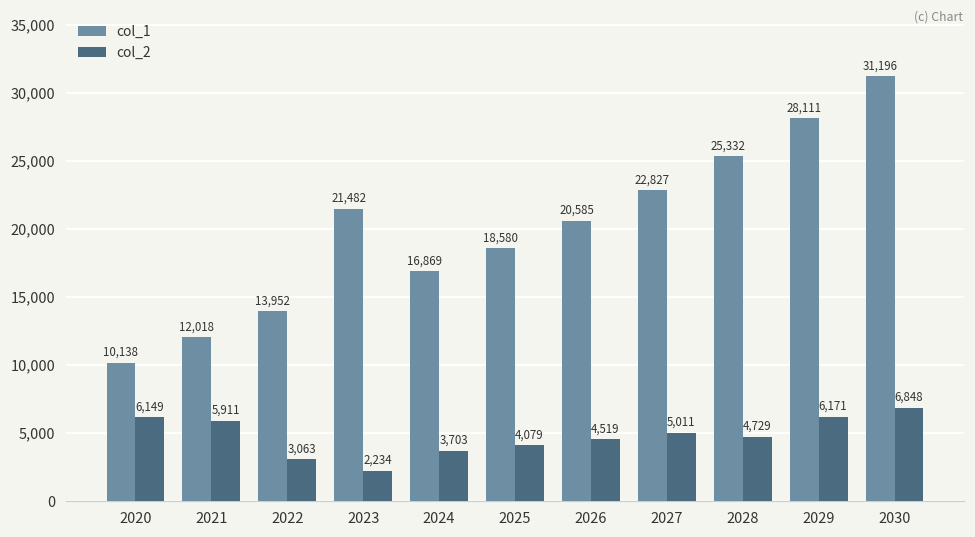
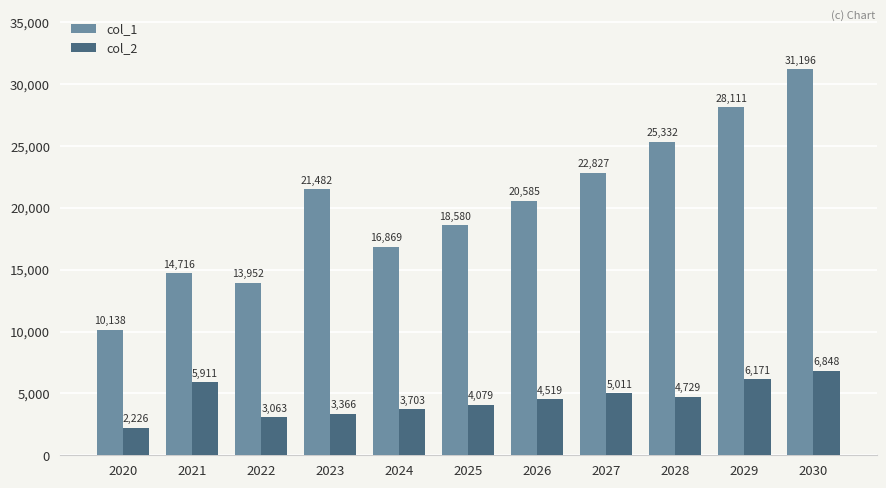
  {
    "col_1": {
      "2020": "10,138",
-     "2021": "12,018",
+     "2021": "14,716",
      "2022": "13,952",
      "2023": "21,482",
      "2024": "16,869",
      "2025": "18,580",
      "2026": "20,585",
      "2027": "22,827",
      "2028": "25,332",
      "2029": "28,111",
      "2030": "31,196"
    },
    "col_2": {
-     "2020": "6,149",
+     "2020": "2,226",
      "2021": "5,911",
      "2022": "3,063",
-     "2023": "2,234",
+     "2023": "3,366",
      "2024": "3,703",
      "2025": "4,079",
      "2026": "4,519",
      "2027": "5,011",
      "2028": "4,729",
      "2029": "6,171",
      "2030": "6,848"
    }
  }
